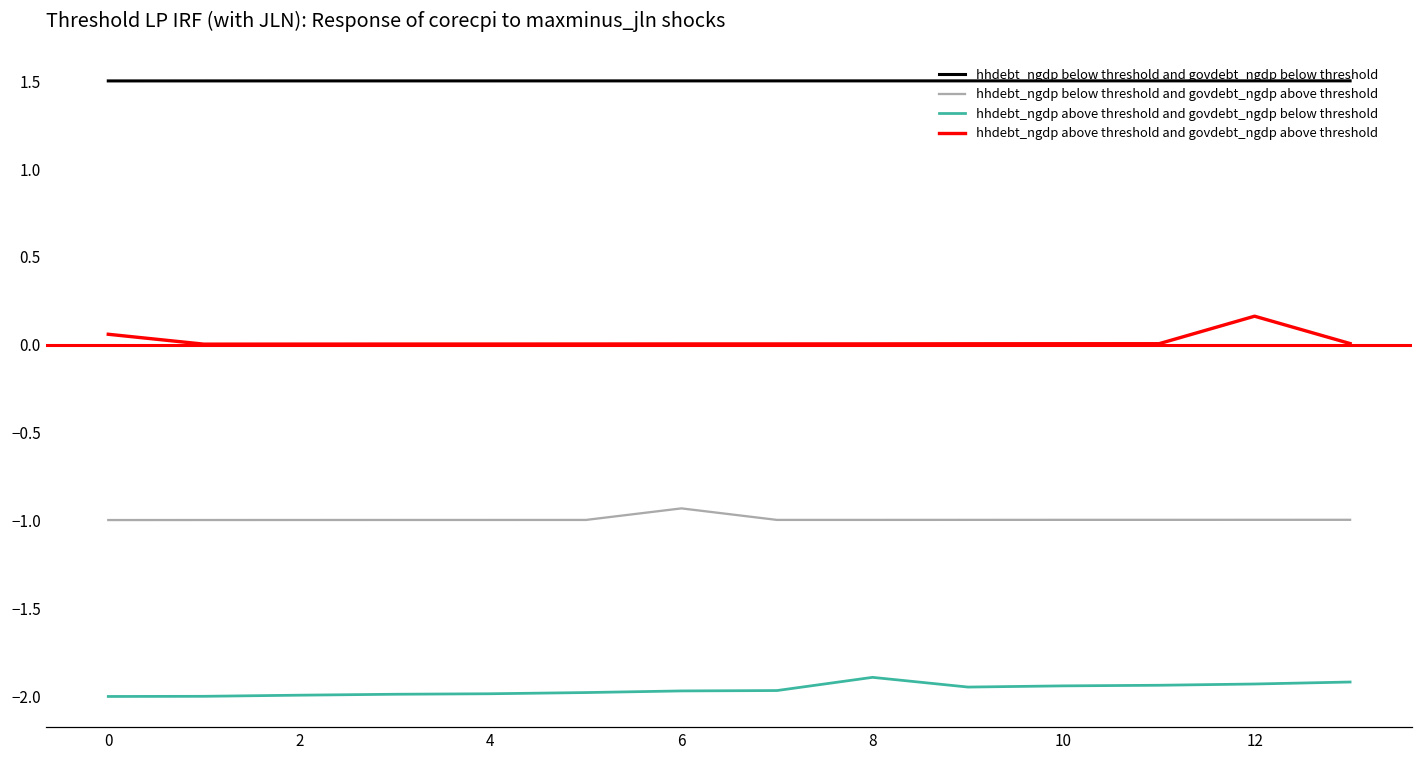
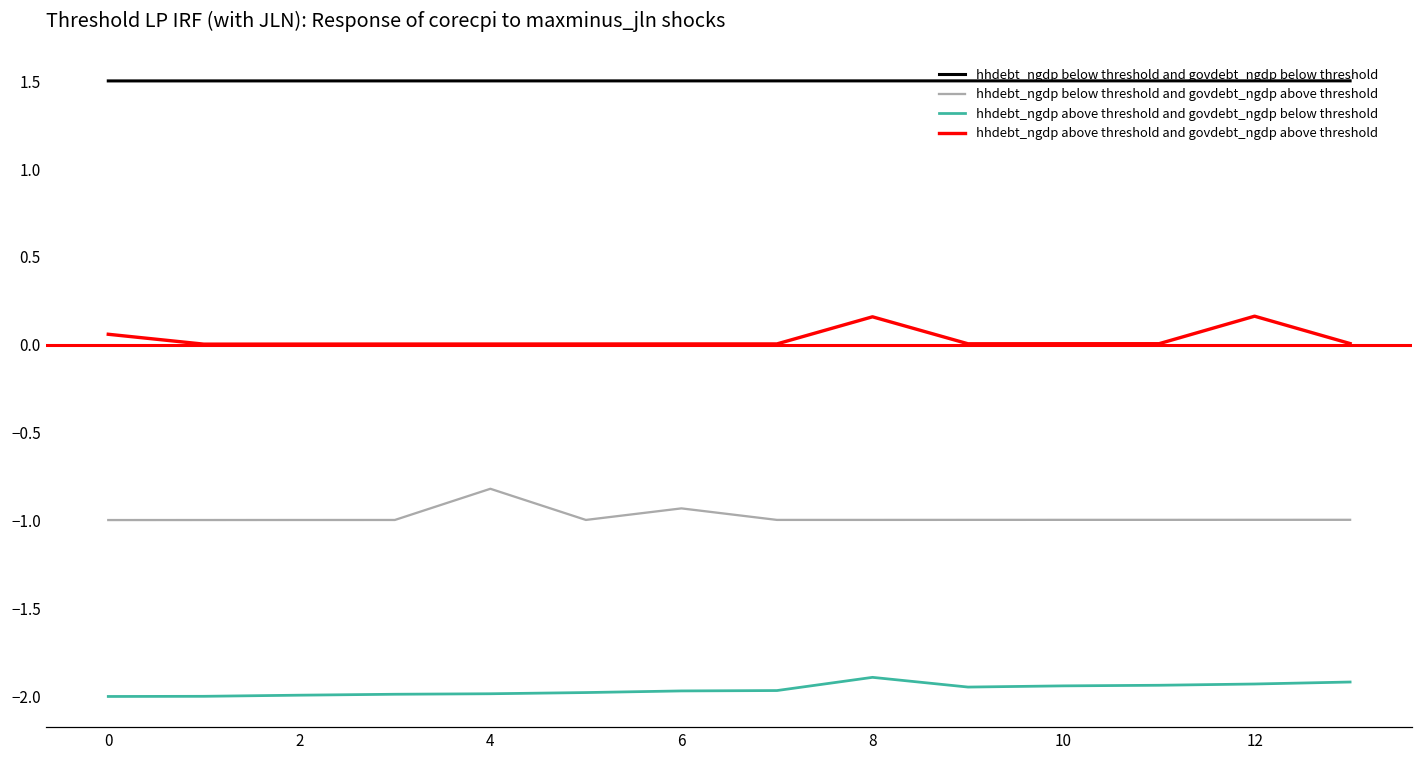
  {
    "hhdebt_ngdp below threshold and govdebt_ngdp below threshold": {
      "0": 1.50,
      "2": 1.50,
      "4": 1.50,
      "6": 1.50,
      "8": 1.50,
      "10": 1.50,
      "12": 1.50
    },
    "hhdebt_ngdp below threshold and govdebt_ngdp above threshold": {
      "0": -1.00,
      "2": -1.00,
-     "4": -1.00,
+     "4": -0.82,
      "6": -0.93,
      "8": -0.99,
      "10": -0.99,
      "12": -0.99
    },
    "hhdebt_ngdp above threshold and govdebt_ngdp below threshold": {
      "0": -2.00,
      "2": -1.99,
      "4": -1.98,
      "6": -1.97,
      "8": -1.89,
      "10": -1.94,
      "12": -1.93
    },
    "hhdebt_ngdp above threshold and govdebt_ngdp above threshold": {
      "0": 0.06,
      "2": 0.00,
      "4": 0.01,
      "6": 0.01,
-     "8": 0.01,
+     "8": 0.16,
      "10": 0.01,
      "12": 0.16
    }
  }
